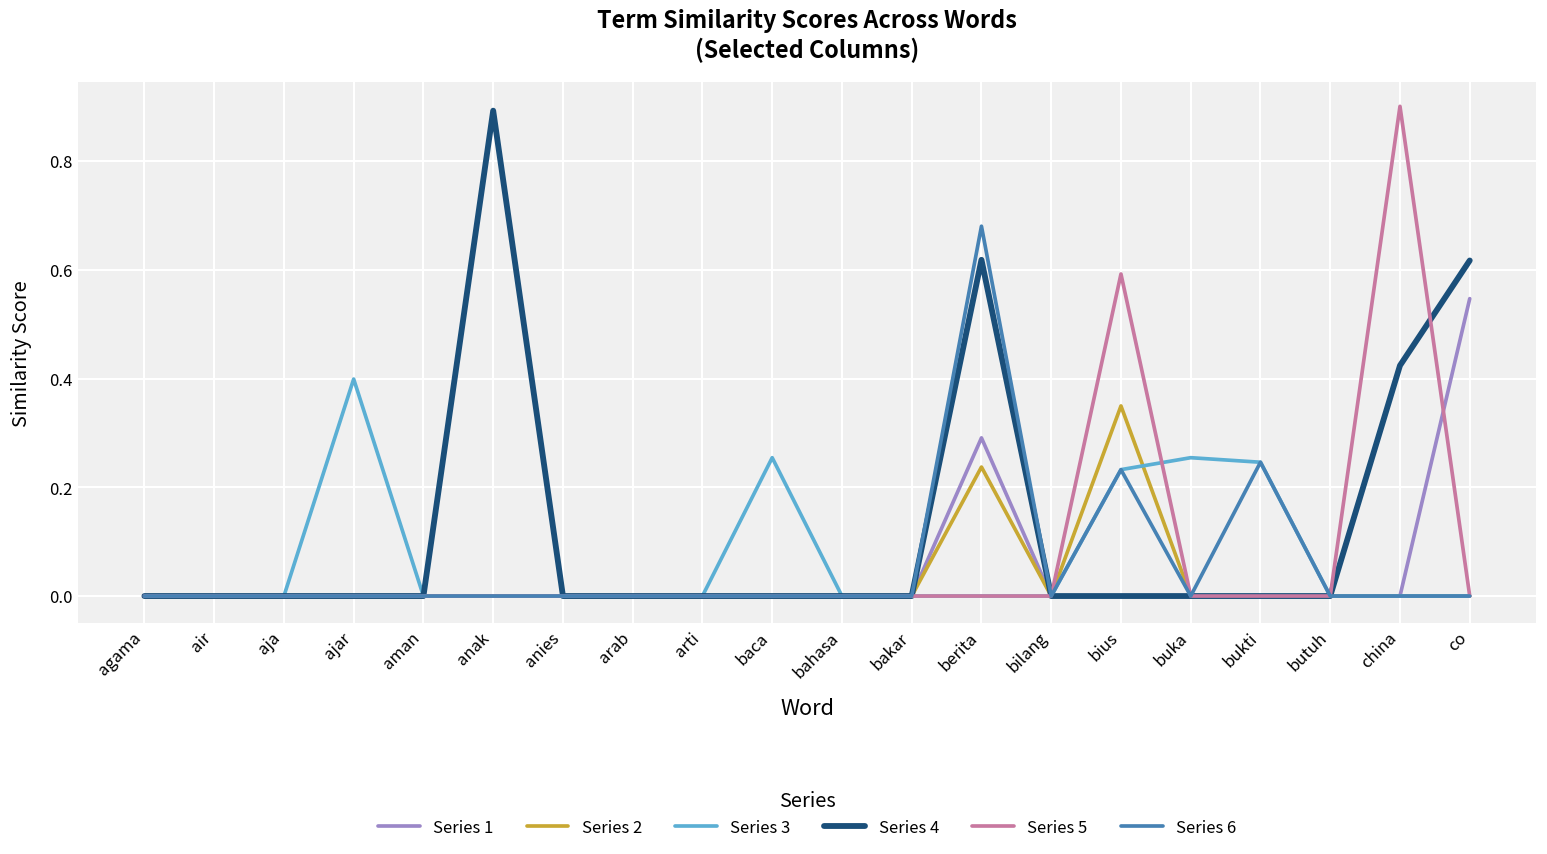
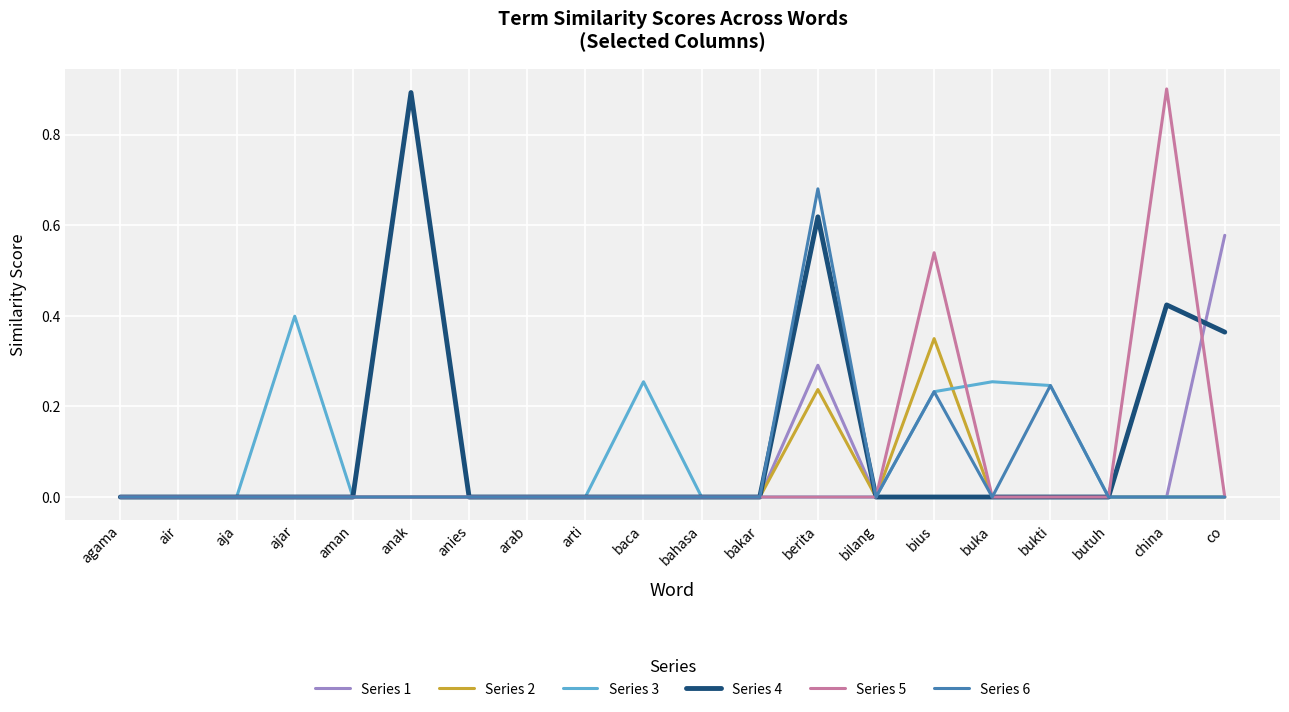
  {
    "Series 1": {
      "berita": 0.29,
-     "co": 0.55
+     "co": 0.58
    },
    "Series 2": {
      "berita": 0.24,
      "bius": 0.35
    },
    "Series 4": {
      "anak": 0.89,
      "berita": 0.62,
      "china": 0.42,
-     "co": 0.62
+     "co": 0.36
    },
    "Series 5": {
-     "bius": 0.59,
+     "bius": 0.54,
      "china": 0.90
    }
  }
